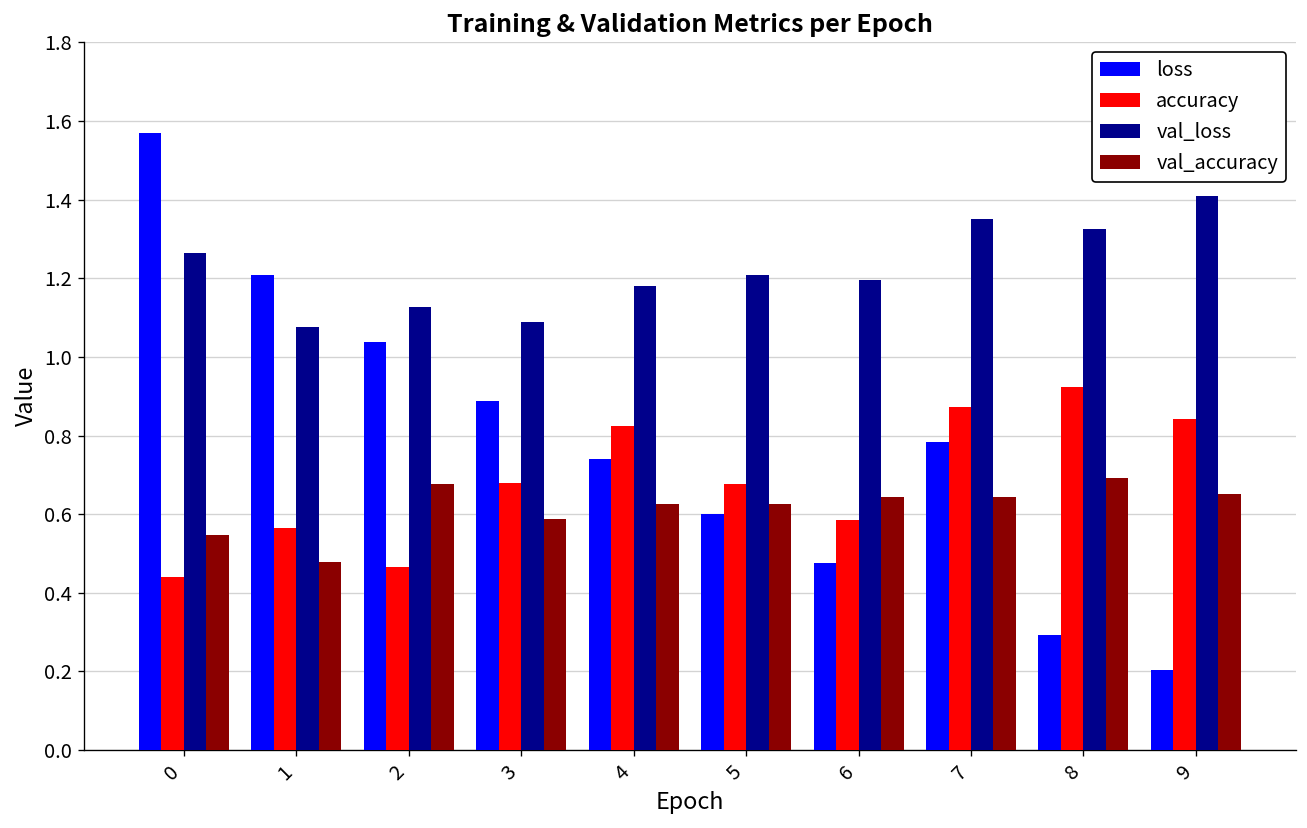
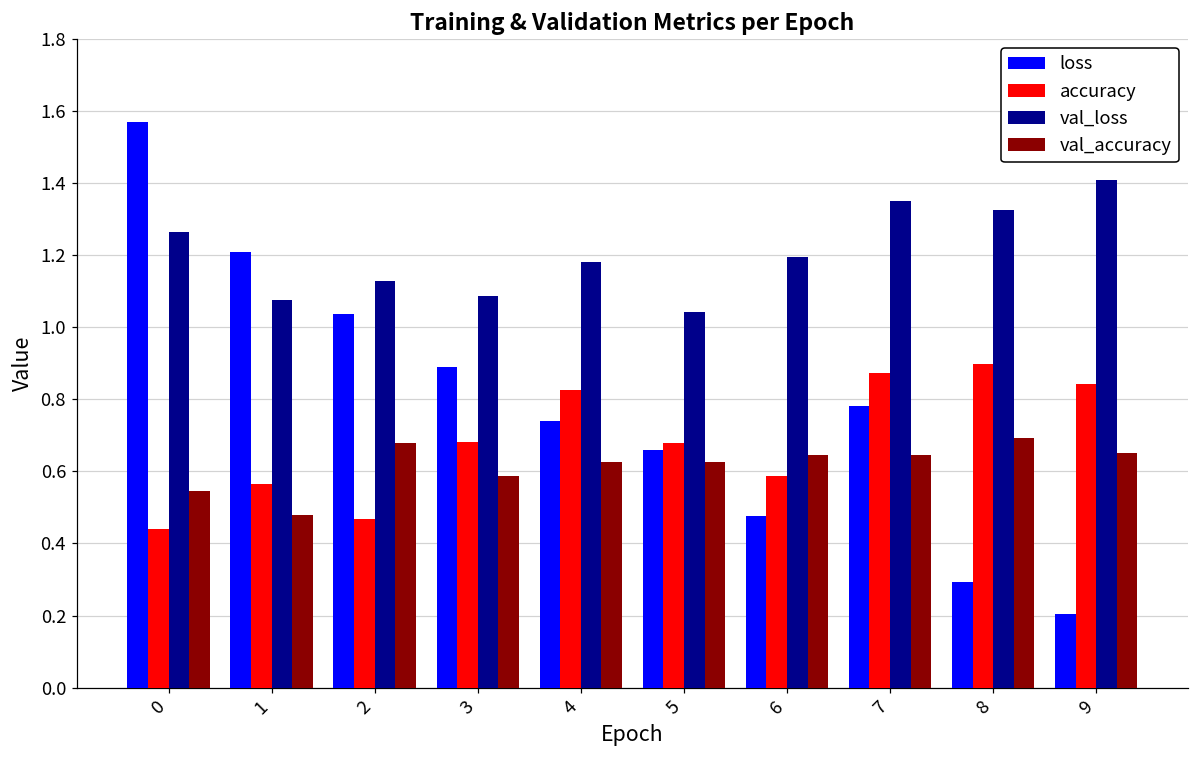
  {
    "loss": {
      "0": 1.57,
      "1": 1.21,
      "2": 1.04,
      "3": 0.89,
      "4": 0.74,
-     "5": 0.60,
+     "5": 0.66,
      "6": 0.48,
      "7": 0.78,
      "8": 0.29,
      "9": 0.20
    },
    "accuracy": {
      "0": 0.44,
      "1": 0.56,
      "2": 0.47,
      "3": 0.68,
      "4": 0.82,
      "5": 0.68,
      "6": 0.59,
      "7": 0.87,
-     "8": 0.92,
+     "8": 0.90,
      "9": 0.84
    },
    "val_loss": {
      "0": 1.26,
      "1": 1.07,
      "2": 1.13,
      "3": 1.09,
      "4": 1.18,
-     "5": 1.21,
+     "5": 1.04,
      "6": 1.19,
      "7": 1.35,
      "8": 1.33,
      "9": 1.41
    },
    "val_accuracy": {
      "0": 0.55,
      "1": 0.48,
      "2": 0.68,
      "3": 0.59,
      "4": 0.63,
      "5": 0.63,
      "6": 0.64,
      "7": 0.64,
      "8": 0.69,
      "9": 0.65
    }
  }
